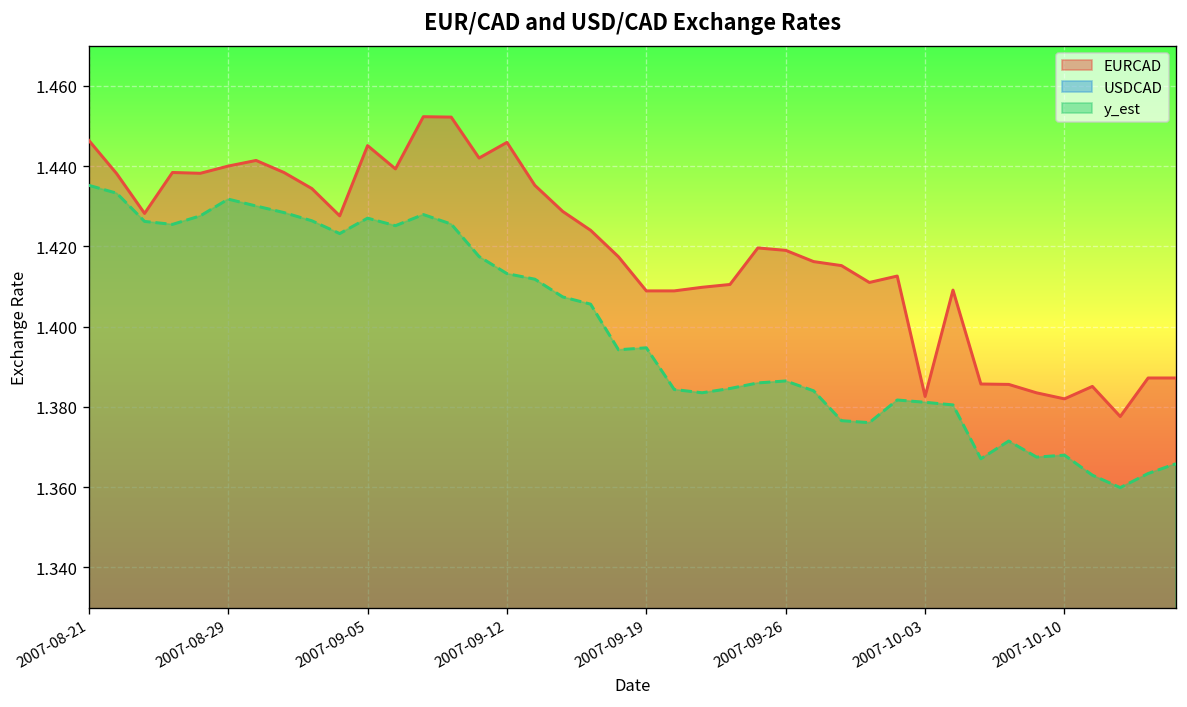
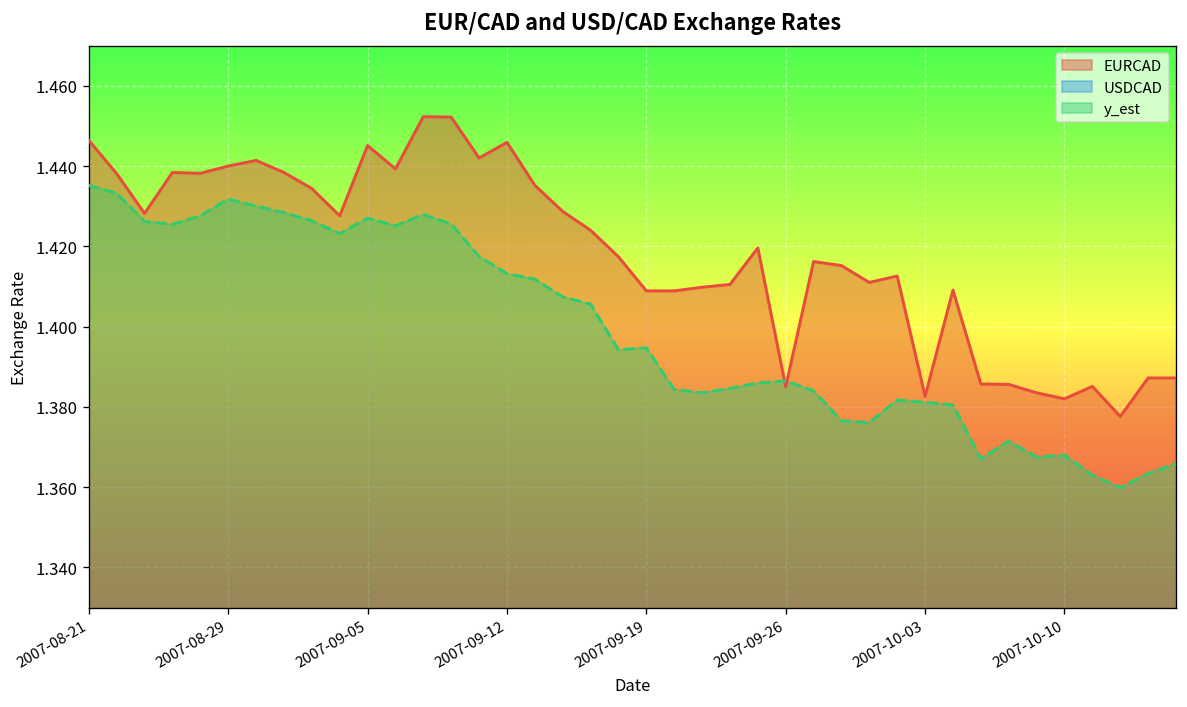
  {
    "EURCAD": {
      "2007-08-21": 1.446,
      "2007-08-29": 1.440,
      "2007-09-05": 1.445,
      "2007-09-12": 1.446,
      "2007-09-19": 1.409,
-     "2007-09-26": 1.419,
+     "2007-09-26": 1.385,
      "2007-10-03": 1.383,
      "2007-10-10": 1.382
    },
    "y_est": {
      "2007-08-21": 1.435,
      "2007-08-29": 1.432,
      "2007-09-05": 1.427,
      "2007-09-12": 1.413,
      "2007-09-19": 1.395,
      "2007-09-26": 1.386,
      "2007-10-03": 1.381,
      "2007-10-10": 1.368
    }
  }
